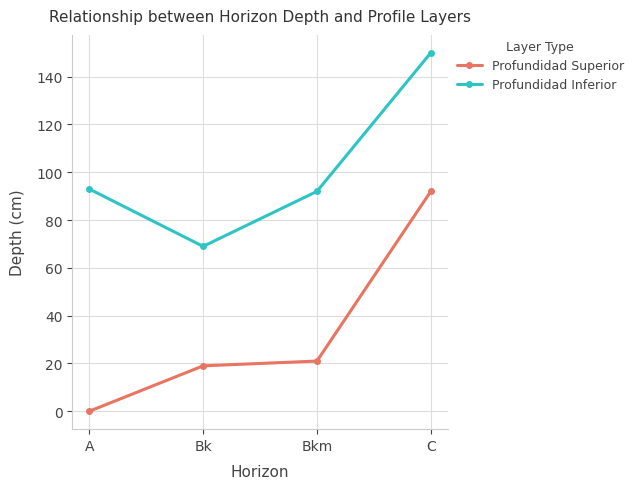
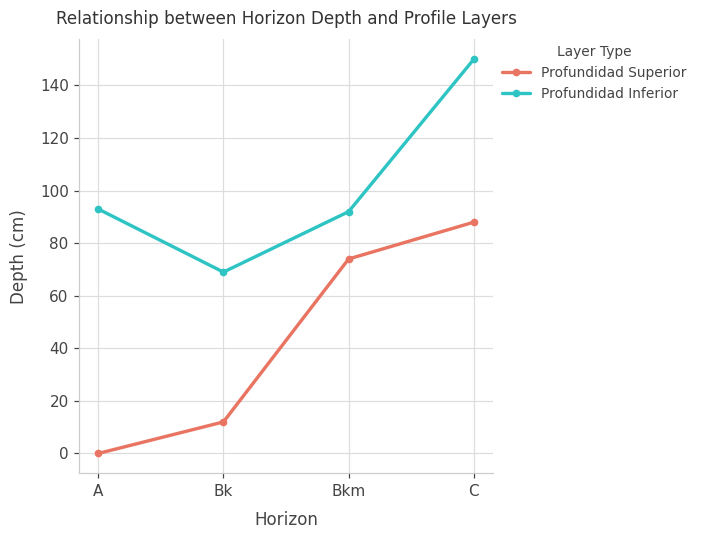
  {
    "Profundidad Superior": {
      "A": 0,
-     "Bk": 19,
-     "Bkm": 21,
-     "C": 92
+     "Bk": 12,
+     "Bkm": 74,
+     "C": 88
    },
    "Profundidad Inferior": {
      "A": 93,
      "Bk": 69,
      "Bkm": 92,
      "C": 150
    }
  }
